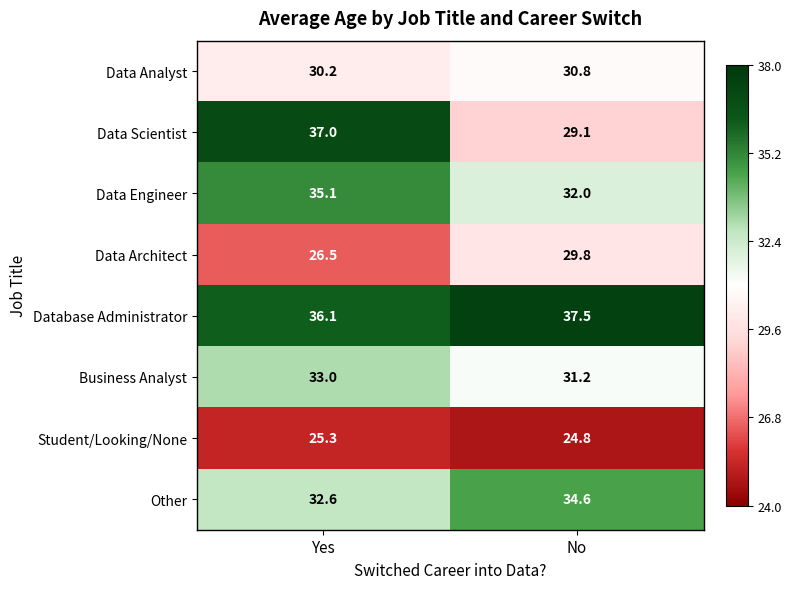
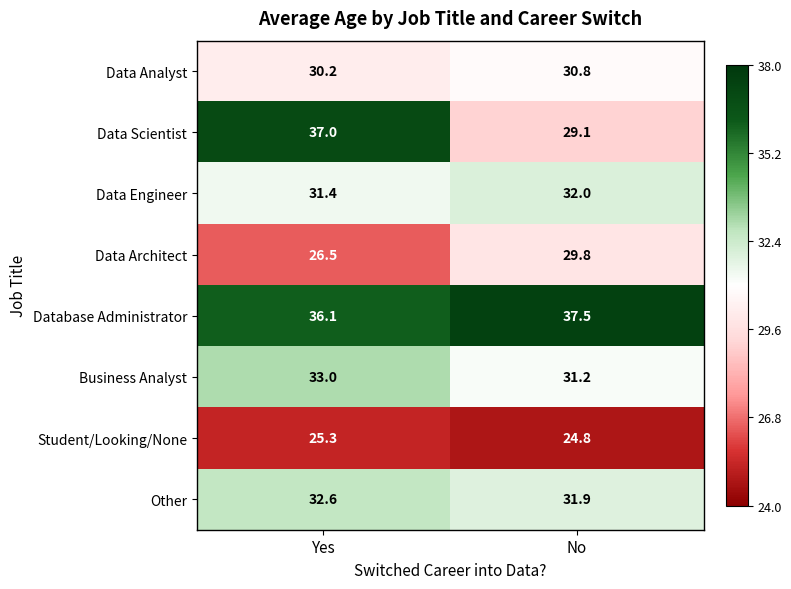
  {
    "Data Analyst": {
      "Yes": 30.2,
      "No": 30.8
    },
    "Data Scientist": {
      "Yes": 37.0,
      "No": 29.1
    },
    "Data Engineer": {
-     "Yes": 35.1,
+     "Yes": 31.4,
      "No": 32.0
    },
    "Data Architect": {
      "Yes": 26.5,
      "No": 29.8
    },
    "Database Administrator": {
      "Yes": 36.1,
      "No": 37.5
    },
    "Business Analyst": {
      "Yes": 33.0,
      "No": 31.2
    },
    "Student/Looking/None": {
      "Yes": 25.3,
      "No": 24.8
    },
    "Other": {
      "Yes": 32.6,
-     "No": 34.6
+     "No": 31.9
    }
  }
